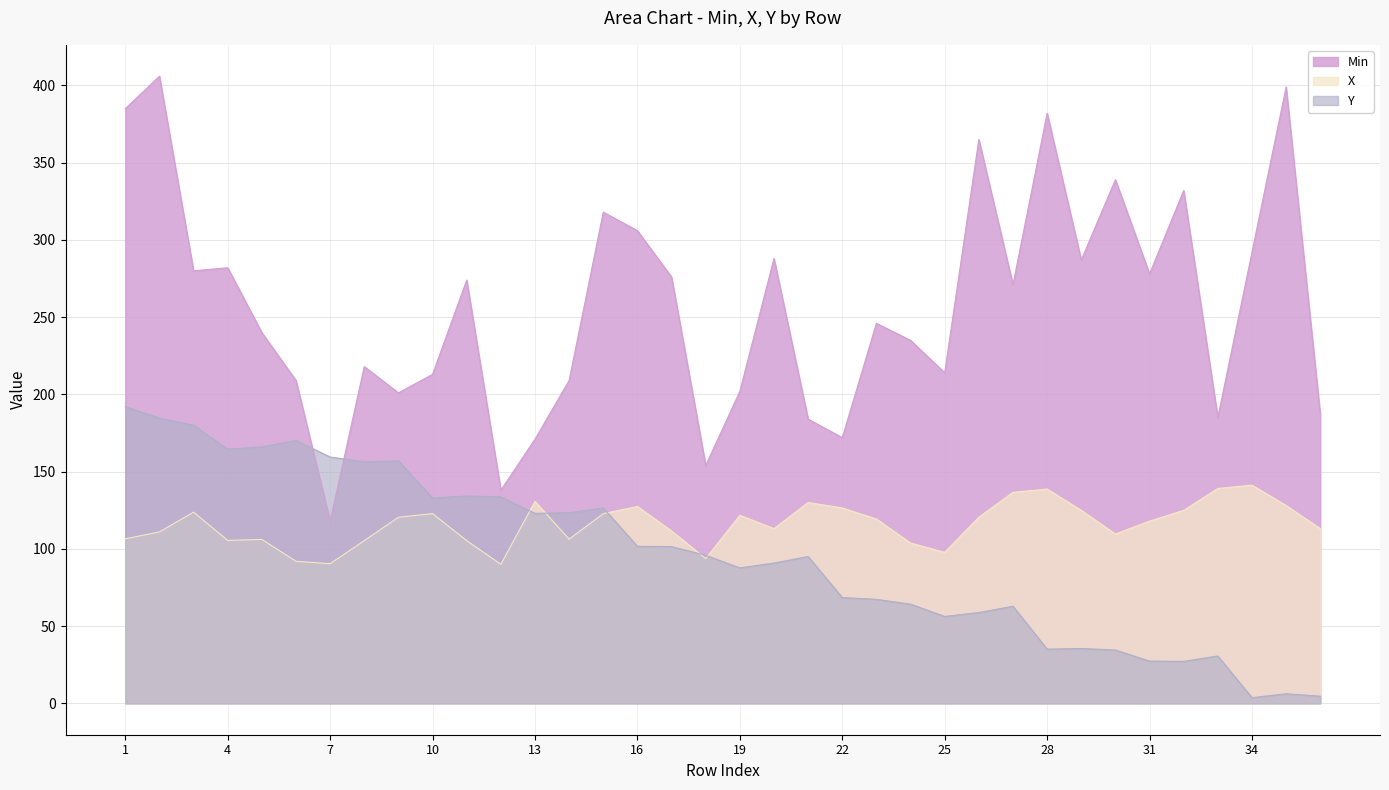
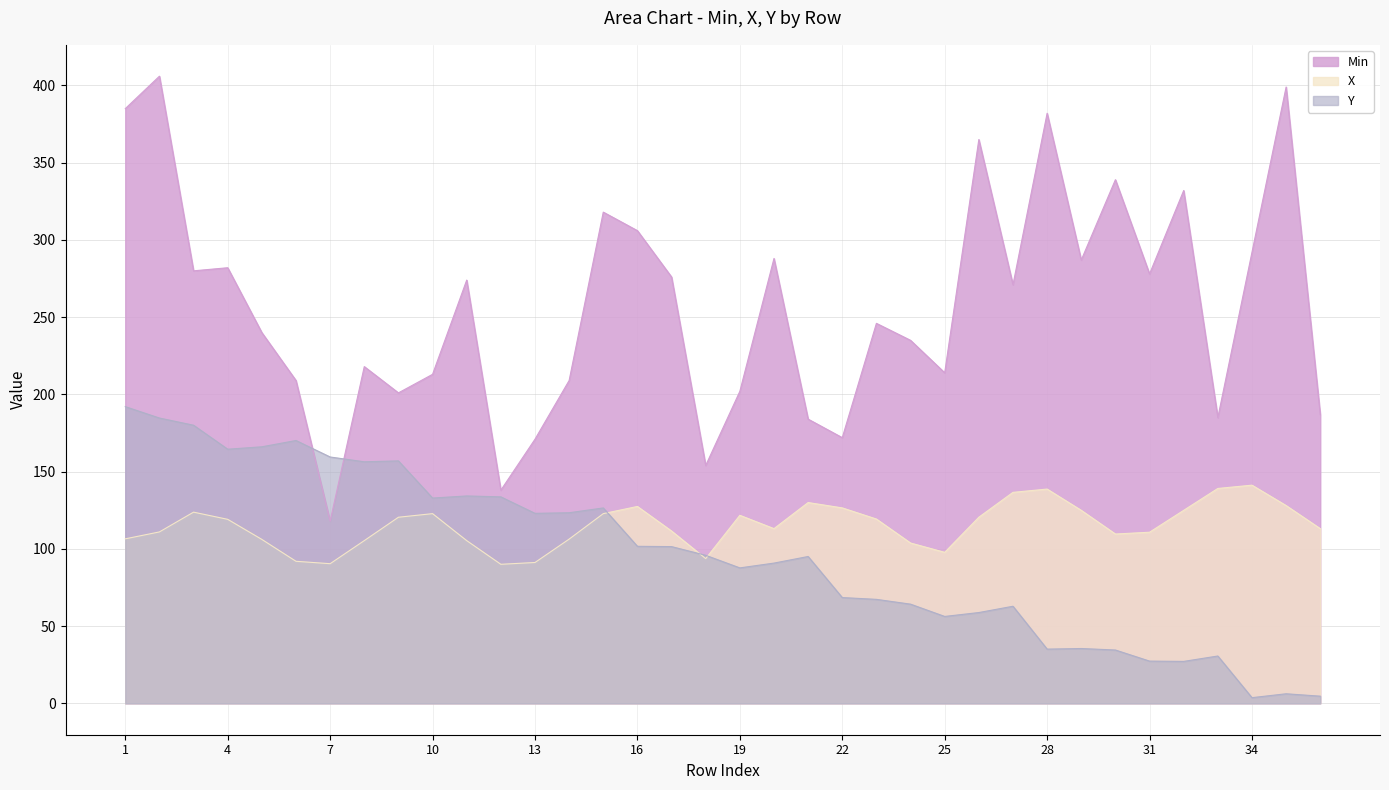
  {
    "X": {
      "1": 107,
-     "4": 105,
+     "4": 119,
      "7": 90,
      "10": 123,
-     "13": 131,
+     "13": 91,
      "16": 127,
      "19": 122,
      "22": 127,
      "25": 98,
      "28": 139,
-     "31": 118,
+     "31": 111,
      "34": 141
    }
  }
